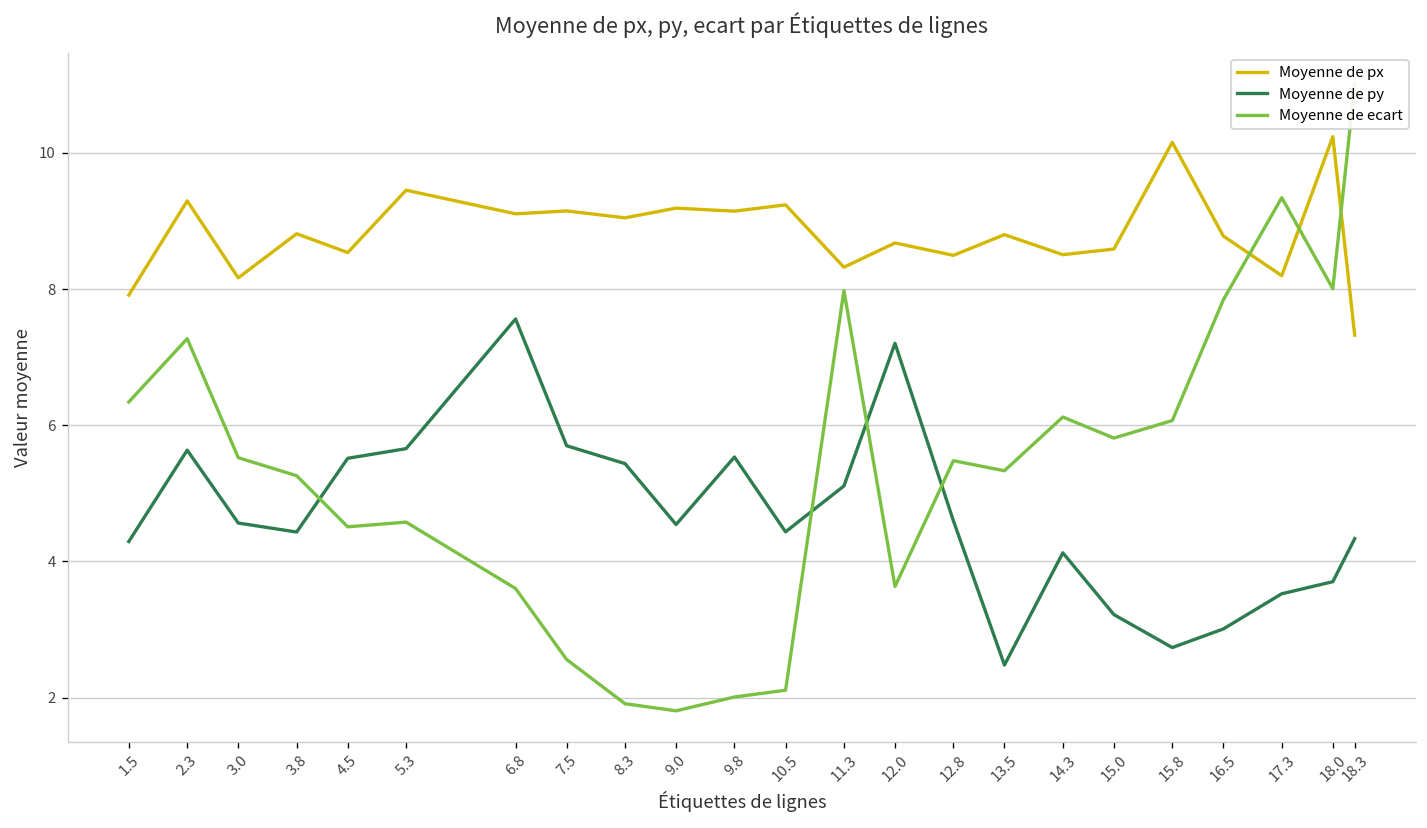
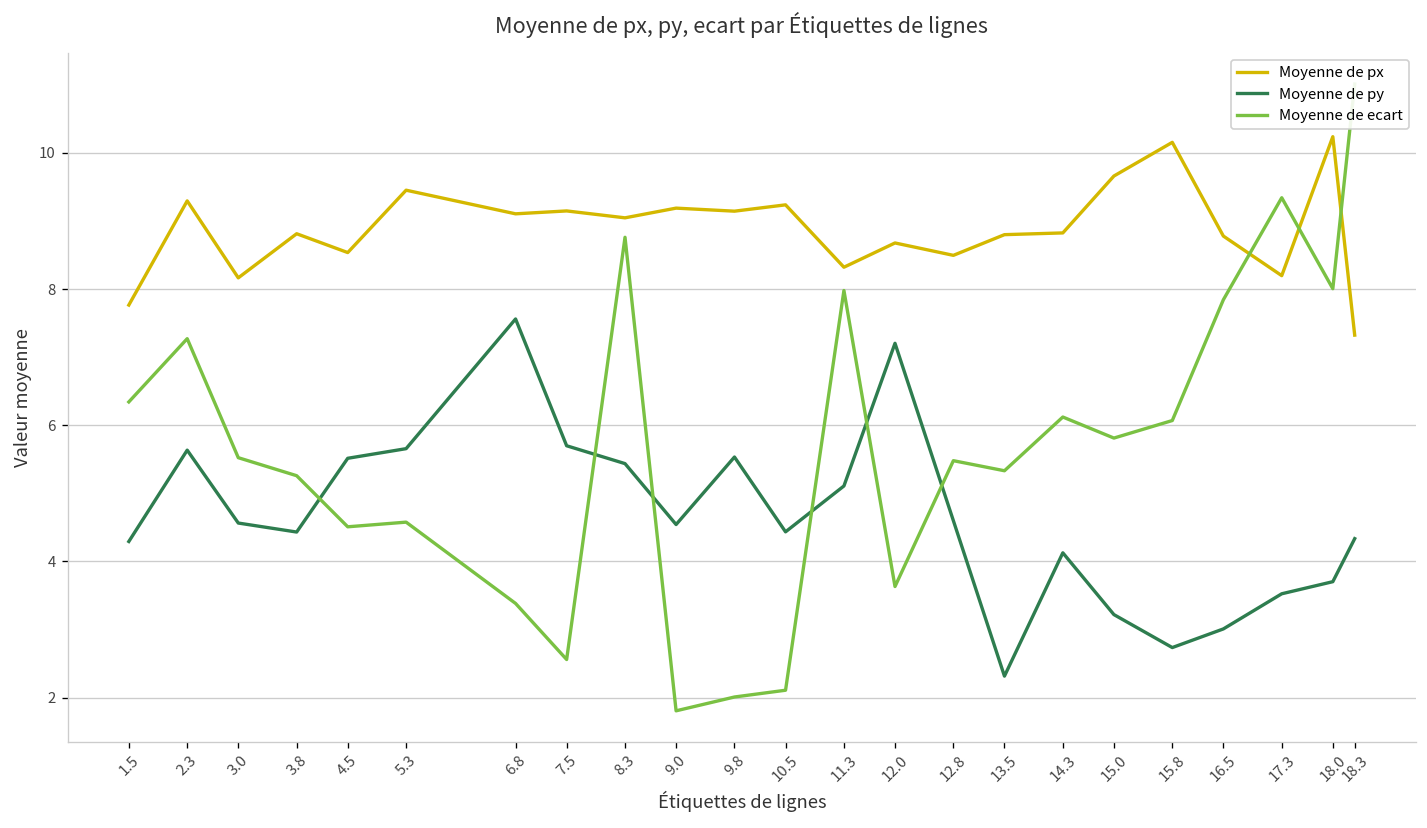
  {
    "Moyenne de px": {
-     "1.5": 7.9,
+     "1.5": 7.8,
      "2.3": 9.3,
      "3.0": 8.2,
      "3.8": 8.8,
      "4.5": 8.5,
      "5.3": 9.5,
      "6.8": 9.1,
      "7.5": 9.1,
      "8.3": 9.0,
      "9.0": 9.2,
      "9.8": 9.1,
      "10.5": 9.2,
      "11.3": 8.3,
      "12.0": 8.7,
      "12.8": 8.5,
      "13.5": 8.8,
-     "14.3": 8.5,
-     "15.0": 8.6,
+     "14.3": 8.8,
+     "15.0": 9.7,
      "15.8": 10.2,
      "16.5": 8.8,
      "17.3": 8.2,
      "18.0": 10.2,
      "18.3": 7.3
    },
    "Moyenne de py": {
      "1.5": 4.3,
      "2.3": 5.6,
      "3.0": 4.6,
      "3.8": 4.4,
      "4.5": 5.5,
      "5.3": 5.7,
      "6.8": 7.6,
      "7.5": 5.7,
      "8.3": 5.4,
      "9.0": 4.5,
      "9.8": 5.5,
      "10.5": 4.4,
      "11.3": 5.1,
      "12.0": 7.2,
      "12.8": 4.6,
-     "13.5": 2.5,
+     "13.5": 2.3,
      "14.3": 4.1,
      "15.0": 3.2,
      "15.8": 2.7,
      "16.5": 3.0,
      "17.3": 3.5,
      "18.0": 3.7,
      "18.3": 4.3
    },
    "Moyenne de ecart": {
      "1.5": 6.3,
      "2.3": 7.3,
      "3.0": 5.5,
      "3.8": 5.3,
      "4.5": 4.5,
      "5.3": 4.6,
-     "6.8": 3.6,
+     "6.8": 3.4,
      "7.5": 2.6,
-     "8.3": 1.9,
+     "8.3": 8.8,
      "9.0": 1.8,
      "9.8": 2.0,
      "10.5": 2.1,
      "11.3": 8.0,
      "12.0": 3.6,
      "12.8": 5.5,
      "13.5": 5.3,
      "14.3": 6.1,
      "15.0": 5.8,
      "15.8": 6.1,
      "16.5": 7.8,
      "17.3": 9.3,
      "18.0": 8.0
    }
  }
